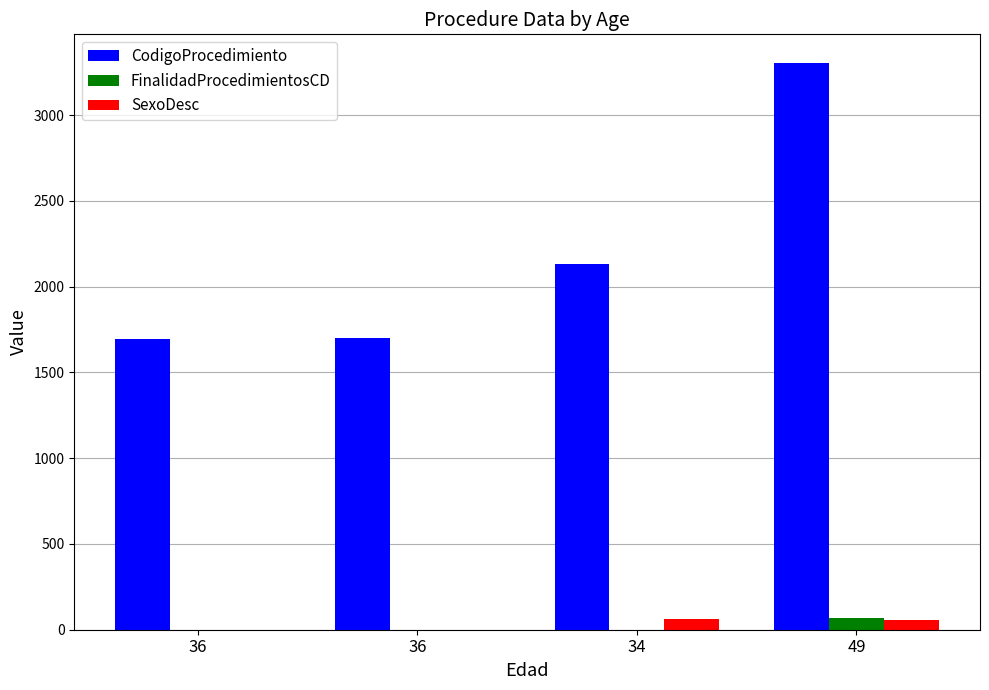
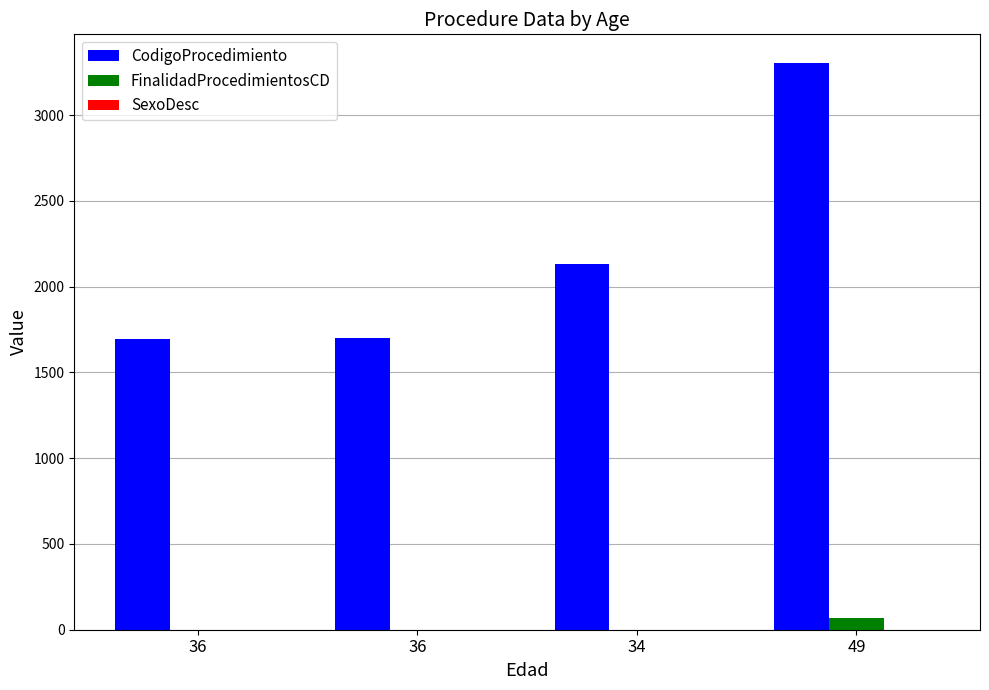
  {
    "CodigoProcedimiento": {
      "34": 2130,
      "49": 3310
    },
    "FinalidadProcedimientosCD": {
      "49": 70
    },
    "SexoDesc": {
-     "34": 60,
-     "49": 60
+     "34": 0,
+     "49": 0
    }
  }
